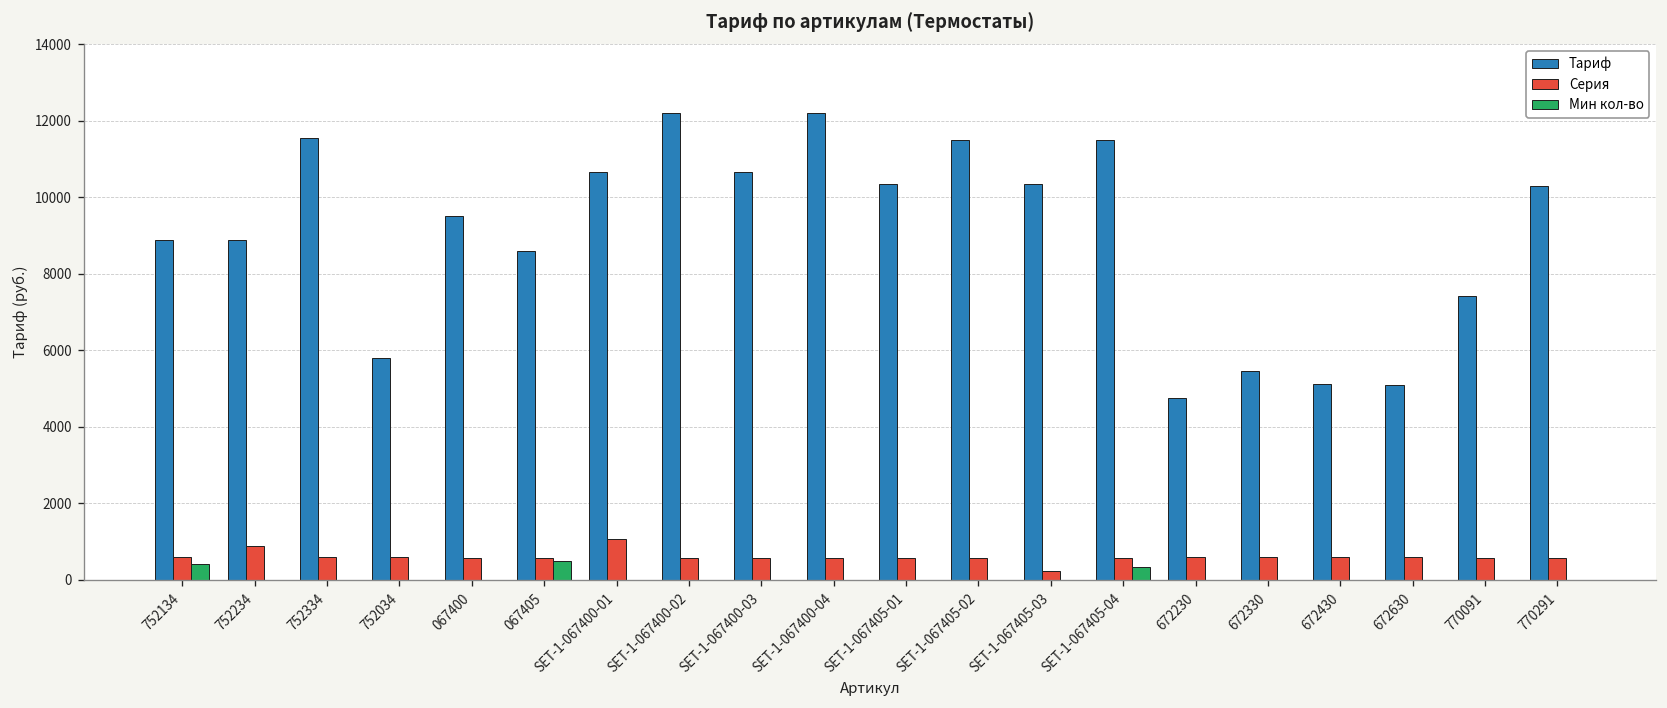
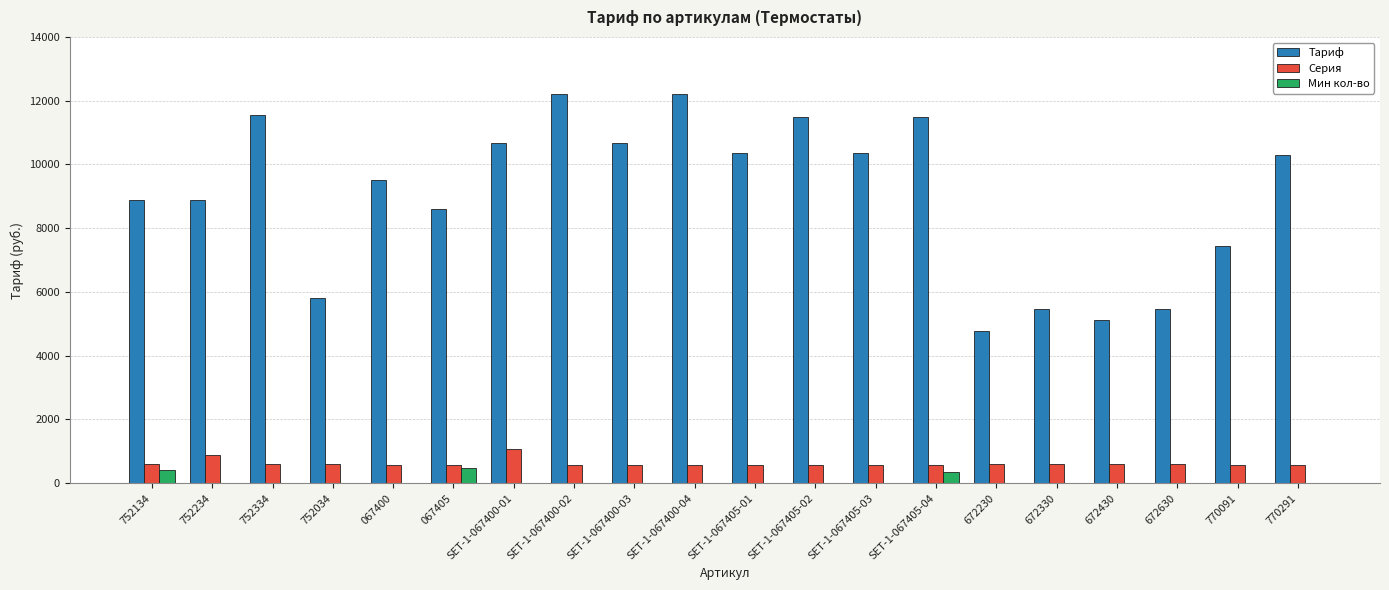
  {
    "Тариф": {
      "752134": 8900,
      "752234": 8900,
      "752334": 11500,
      "752034": 5800,
      "067400": 9500,
      "067405": 8600,
      "SET-1-067400-01": 10700,
      "SET-1-067400-02": 12200,
      "SET-1-067400-03": 10700,
      "SET-1-067400-04": 12200,
      "SET-1-067405-01": 10300,
      "SET-1-067405-02": 11500,
      "SET-1-067405-03": 10300,
      "SET-1-067405-04": 11500,
      "672230": 4800,
      "672330": 5500,
      "672430": 5100,
-     "672630": 5100,
+     "672630": 5500,
      "770091": 7400,
      "770291": 10300
    },
    "Серия": {
      "752134": 600,
      "752234": 900,
      "752334": 600,
      "752034": 600,
      "067400": 600,
      "067405": 600,
      "SET-1-067400-01": 1100,
      "SET-1-067400-02": 600,
      "SET-1-067400-03": 600,
      "SET-1-067400-04": 600,
      "SET-1-067405-01": 600,
      "SET-1-067405-02": 600,
-     "SET-1-067405-03": 200,
+     "SET-1-067405-03": 600,
      "SET-1-067405-04": 600,
      "672230": 600,
      "672330": 600,
      "672430": 600,
      "672630": 600,
      "770091": 600,
      "770291": 600
    },
    "Мин кол-во": {
      "752134": 400,
      "067405": 500,
      "SET-1-067400-01": 0,
      "SET-1-067400-02": 0,
      "SET-1-067400-03": 0,
      "SET-1-067400-04": 0,
      "SET-1-067405-01": 0,
      "SET-1-067405-02": 0,
      "SET-1-067405-03": 0,
      "SET-1-067405-04": 300
    }
  }
